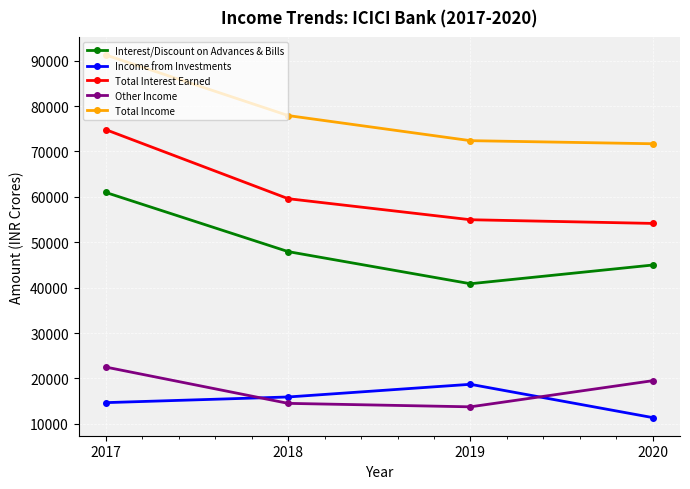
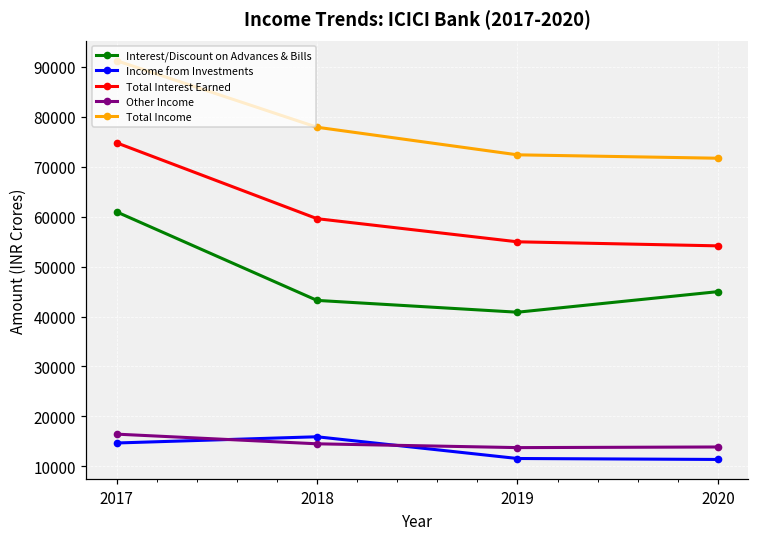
  {
    "Interest/Discount on Advances & Bills": {
      "2017": 61000,
-     "2018": 48000,
+     "2018": 43000,
      "2019": 41000,
      "2020": 45000
    },
    "Income from Investments": {
      "2017": 15000,
      "2018": 16000,
-     "2019": 19000,
+     "2019": 12000,
      "2020": 11000
    },
    "Total Interest Earned": {
      "2017": 75000,
      "2018": 60000,
      "2019": 55000,
      "2020": 54000
    },
    "Other Income": {
-     "2017": 23000,
+     "2017": 16000,
      "2018": 15000,
      "2019": 14000,
-     "2020": 20000
+     "2020": 14000
    },
    "Total Income": {
      "2018": 78000,
      "2019": 72000,
      "2020": 72000
    }
  }
